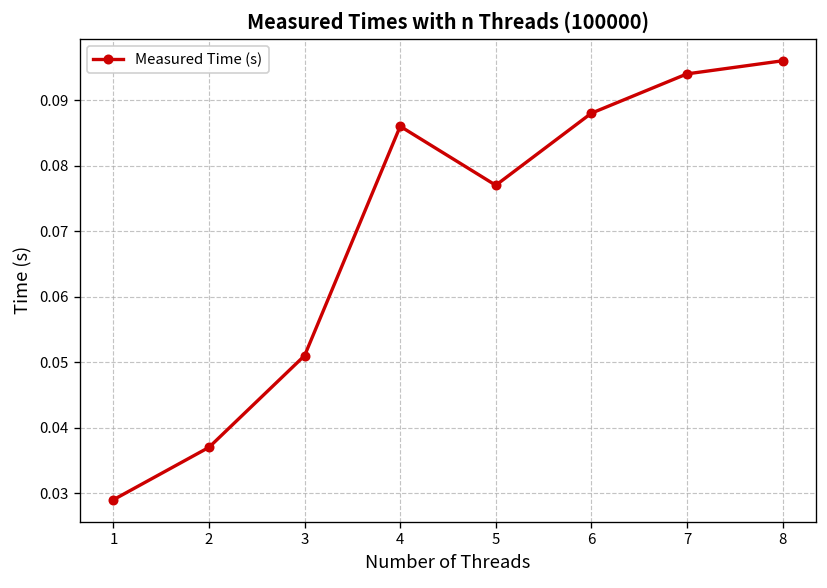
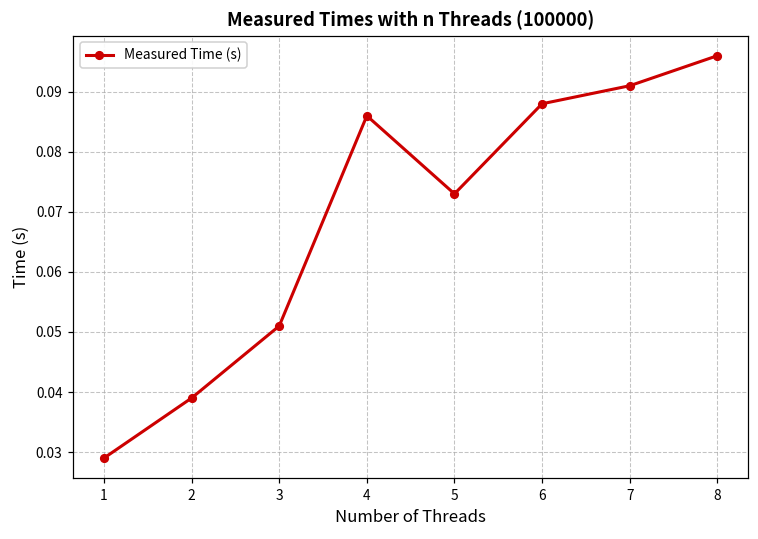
  {
    "1": 0.029,
-   "2": 0.037,
+   "2": 0.039,
    "3": 0.051,
    "4": 0.086,
-   "5": 0.077,
+   "5": 0.073,
    "6": 0.088,
-   "7": 0.094,
+   "7": 0.091,
    "8": 0.096
  }
